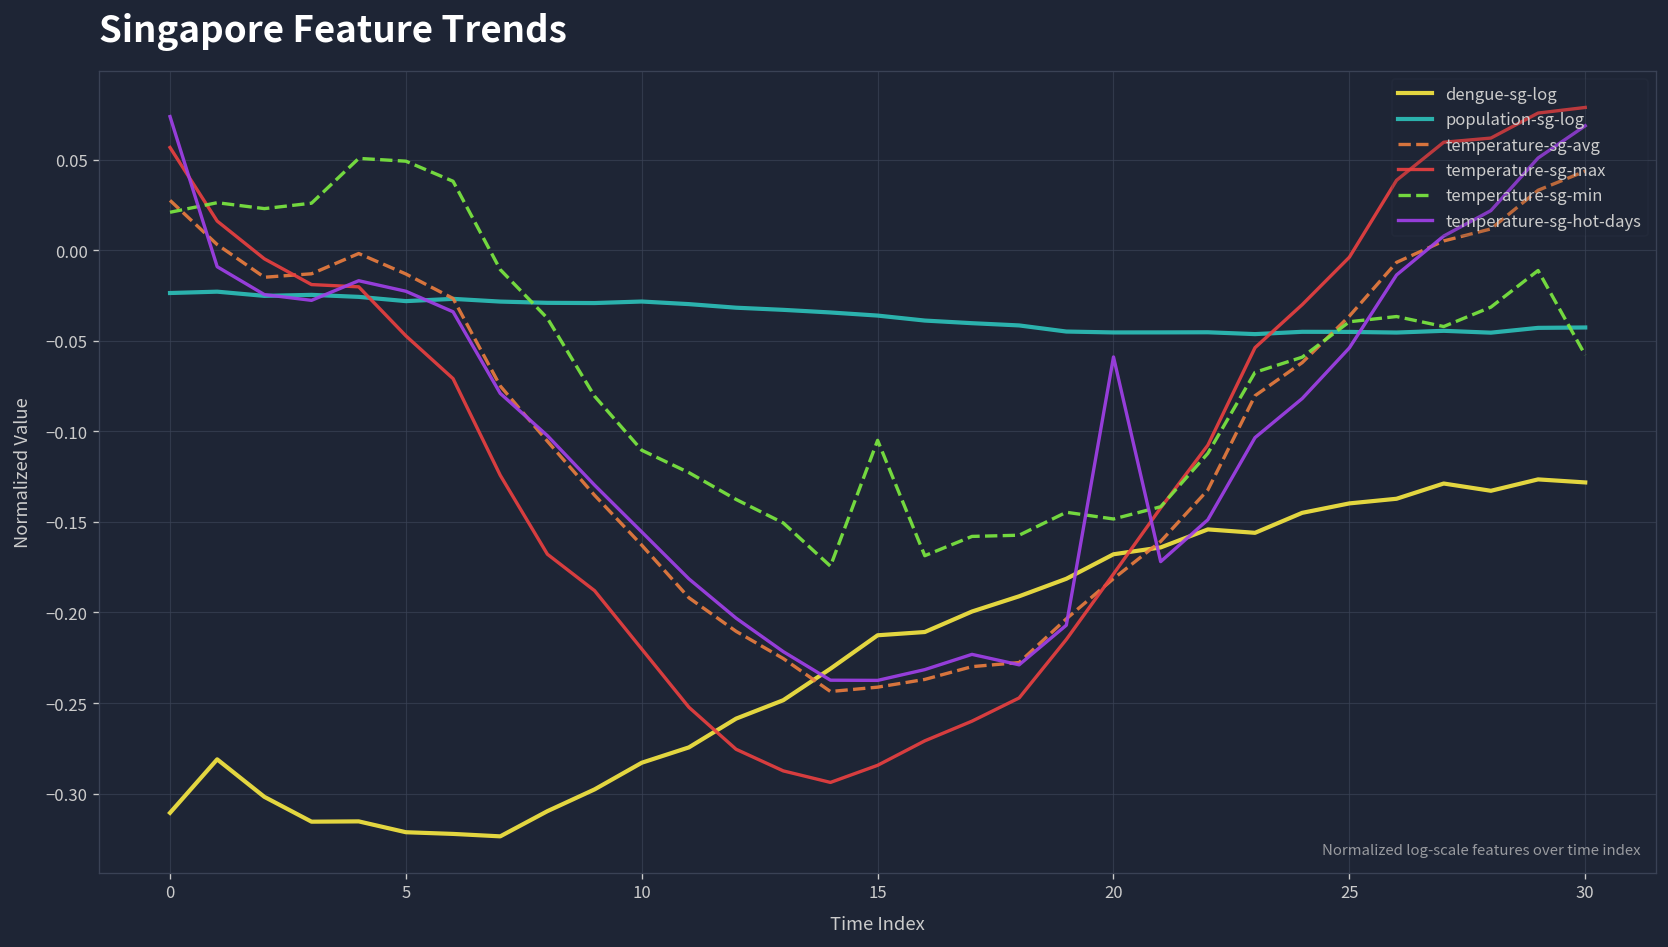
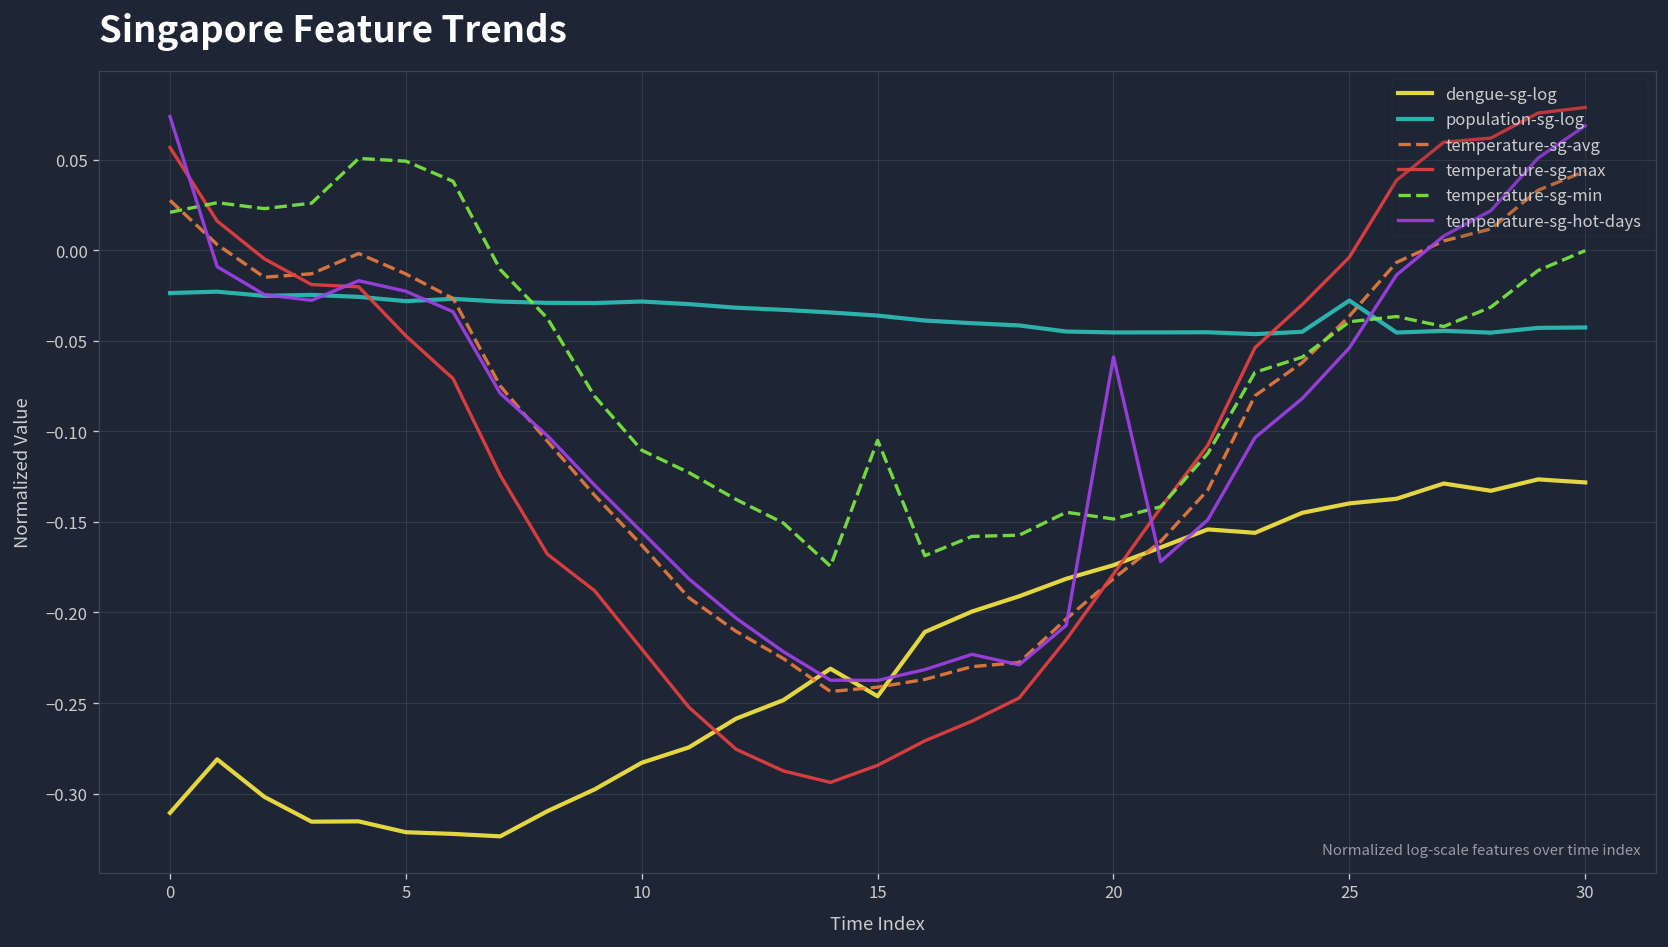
  {
    "dengue-sg-log": {
      "0": -0.311,
      "5": -0.321,
      "10": -0.283,
-     "15": -0.213,
-     "20": -0.168,
+     "15": -0.246,
+     "20": -0.174,
      "25": -0.140,
      "30": -0.128
    },
    "population-sg-log": {
      "0": -0.024,
      "5": -0.028,
      "10": -0.028,
      "15": -0.036,
      "20": -0.045,
-     "25": -0.045,
+     "25": -0.028,
      "30": -0.043
    },
    "temperature-sg-avg": {
      "0": 0.027,
      "5": -0.013,
      "10": -0.163,
      "15": -0.241,
      "20": -0.181,
      "25": -0.036
    },
    "temperature-sg-max": {
      "0": 0.057,
      "5": -0.047,
      "10": -0.220,
      "15": -0.284,
      "20": -0.179,
      "25": -0.004
    },
    "temperature-sg-min": {
      "0": 0.021,
      "5": 0.049,
      "10": -0.110,
      "15": -0.105,
      "20": -0.148,
      "25": -0.040,
-     "30": -0.058
+     "30": 0.000
    },
    "temperature-sg-hot-days": {
      "0": 0.074,
      "5": -0.023,
      "10": -0.156,
      "15": -0.238,
      "20": -0.059,
      "25": -0.054
    }
  }
